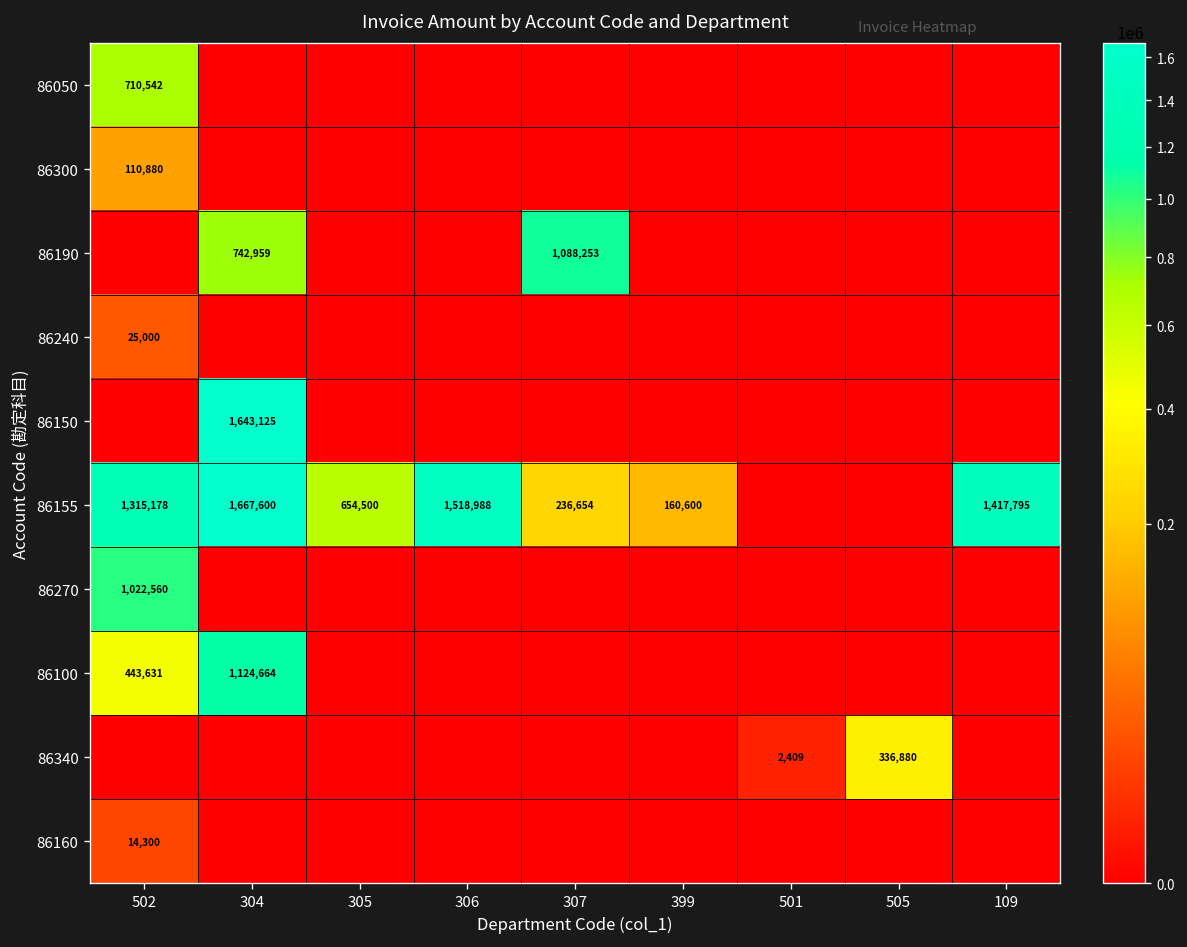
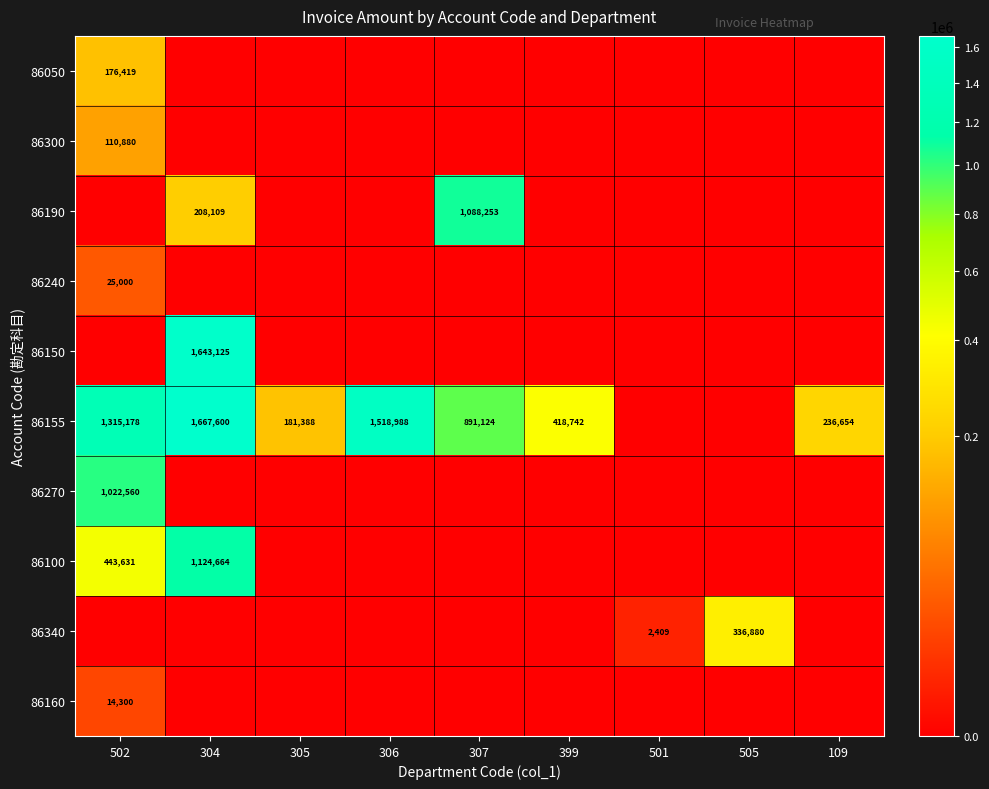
  {
    "86050": {
-     "502": "710,542"
+     "502": "176,419"
    },
    "86300": {
      "502": "110,880"
    },
    "86190": {
-     "304": "742,959",
+     "304": "208,109",
      "307": "1,088,253"
    },
    "86240": {
      "502": "25,000"
    },
    "86150": {
      "304": "1,643,125"
    },
    "86155": {
      "502": "1,315,178",
      "304": "1,667,600",
-     "305": "654,500",
+     "305": "181,388",
      "306": "1,518,988",
-     "307": "236,654",
-     "399": "160,600",
-     "109": "1,417,795"
+     "307": "891,124",
+     "399": "418,742",
+     "109": "236,654"
    },
    "86270": {
      "502": "1,022,560"
    },
    "86100": {
      "502": "443,631",
      "304": "1,124,664"
    },
    "86340": {
      "501": "2,409",
      "505": "336,880"
    },
    "86160": {
      "502": "14,300"
    }
  }
